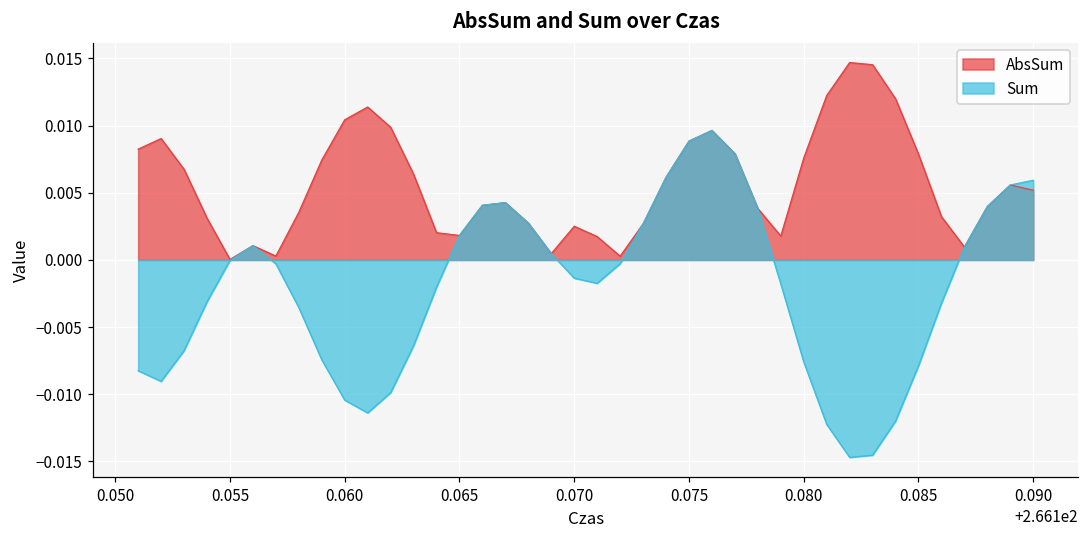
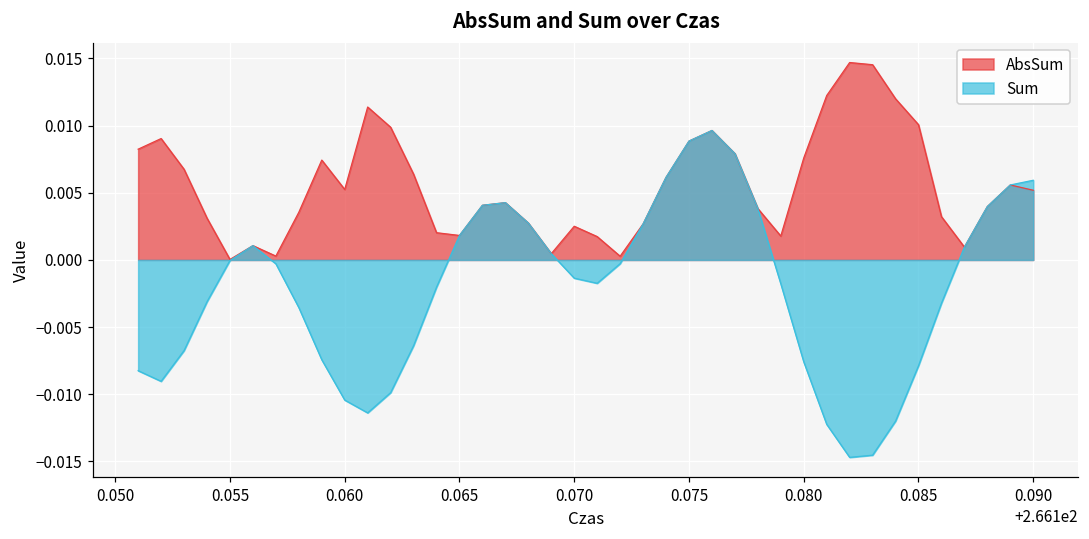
  {
    "AbsSum": {
-     "0.060": 0.0104,
+     "0.060": 0.0052,
      "0.070": 0.0025,
      "0.080": 0.0076,
-     "0.085": 0.0079,
+     "0.085": 0.0101,
      "0.090": 0.0052
    }
  }
